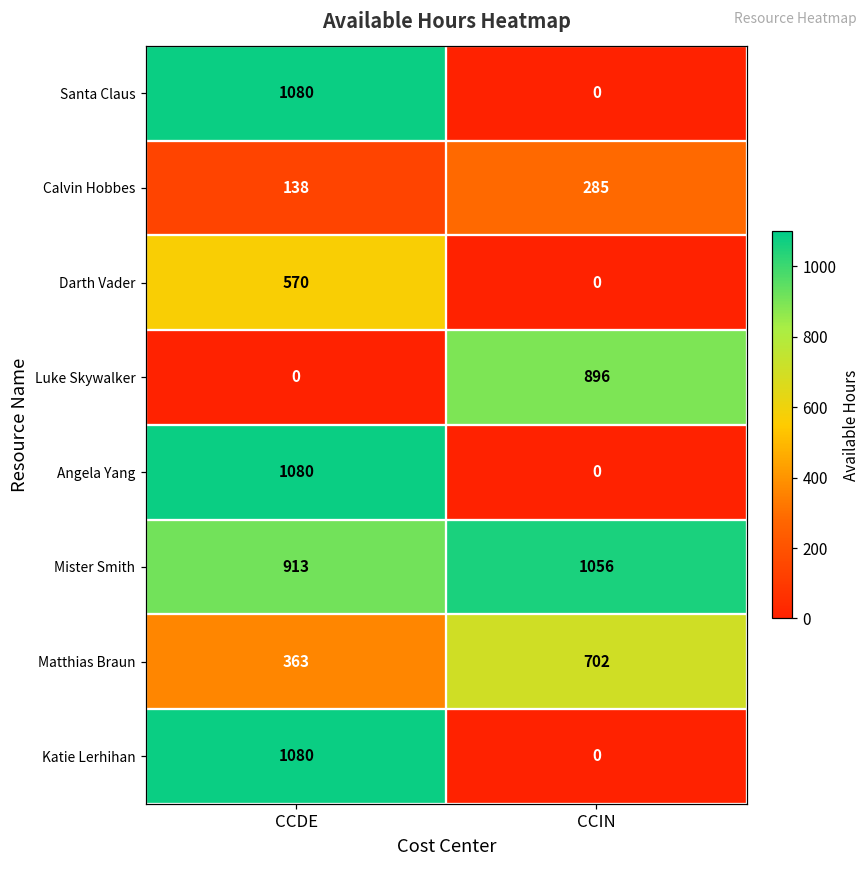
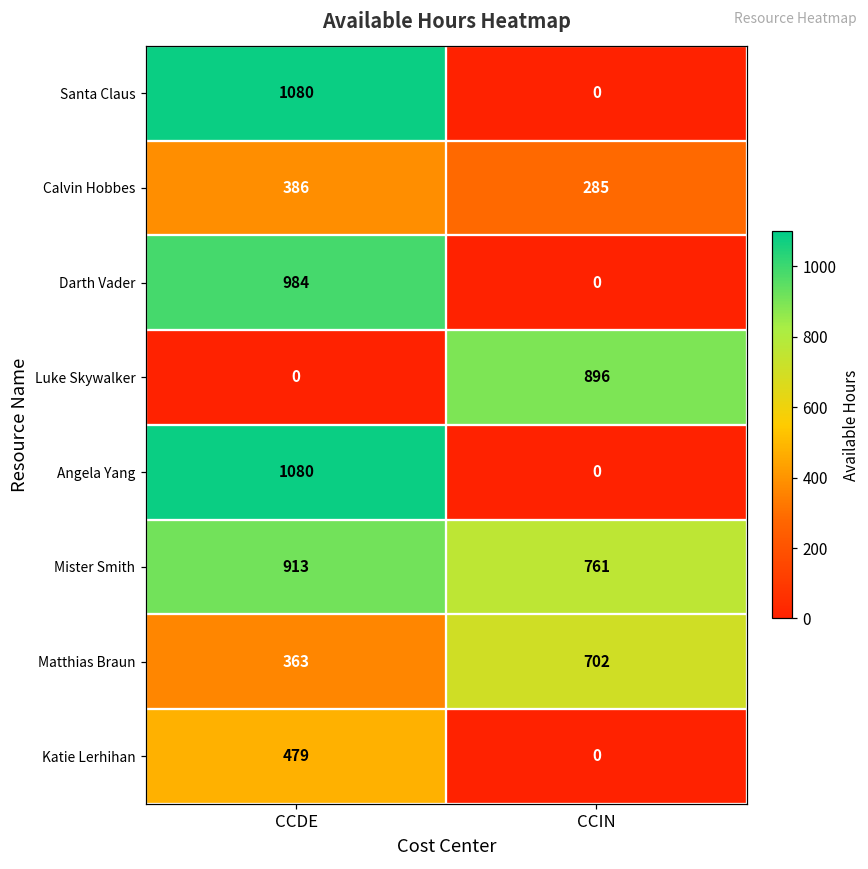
  {
    "Santa Claus": {
      "CCDE": 1080,
      "CCIN": 0
    },
    "Calvin Hobbes": {
-     "CCDE": 138,
+     "CCDE": 386,
      "CCIN": 285
    },
    "Darth Vader": {
-     "CCDE": 570,
+     "CCDE": 984,
      "CCIN": 0
    },
    "Luke Skywalker": {
      "CCDE": 0,
      "CCIN": 896
    },
    "Angela Yang": {
      "CCDE": 1080,
      "CCIN": 0
    },
    "Mister Smith": {
      "CCDE": 913,
-     "CCIN": 1056
+     "CCIN": 761
    },
    "Matthias Braun": {
      "CCDE": 363,
      "CCIN": 702
    },
    "Katie Lerhihan": {
-     "CCDE": 1080,
+     "CCDE": 479,
      "CCIN": 0
    }
  }
